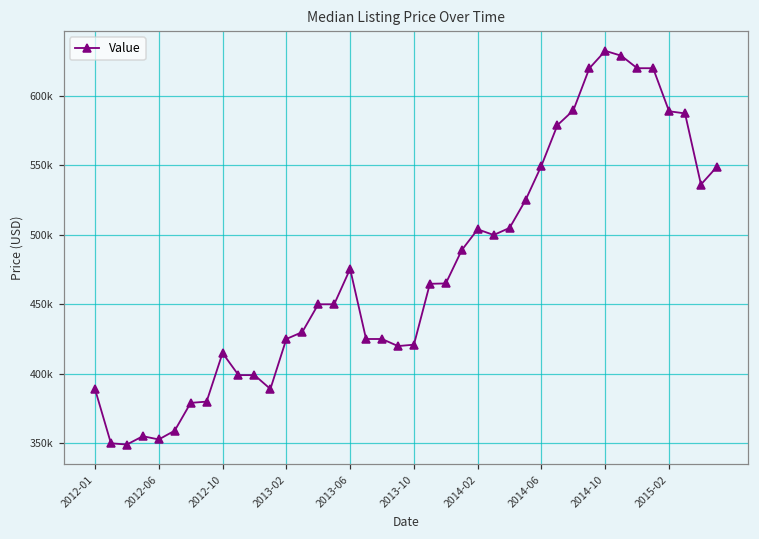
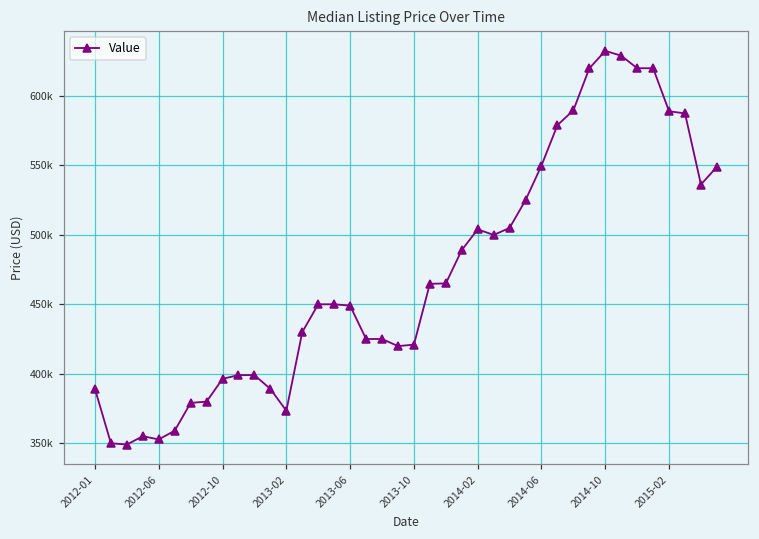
  {
    "2012-01": 389000,
    "2012-06": 353000,
-   "2012-10": 415000,
-   "2013-02": 425000,
-   "2013-06": 475000,
+   "2012-10": 396000,
+   "2013-02": 373000,
+   "2013-06": 449000,
    "2013-10": 421000,
    "2014-02": 504000,
    "2014-06": 550000,
    "2014-10": 633000,
    "2015-02": 589000
  }
